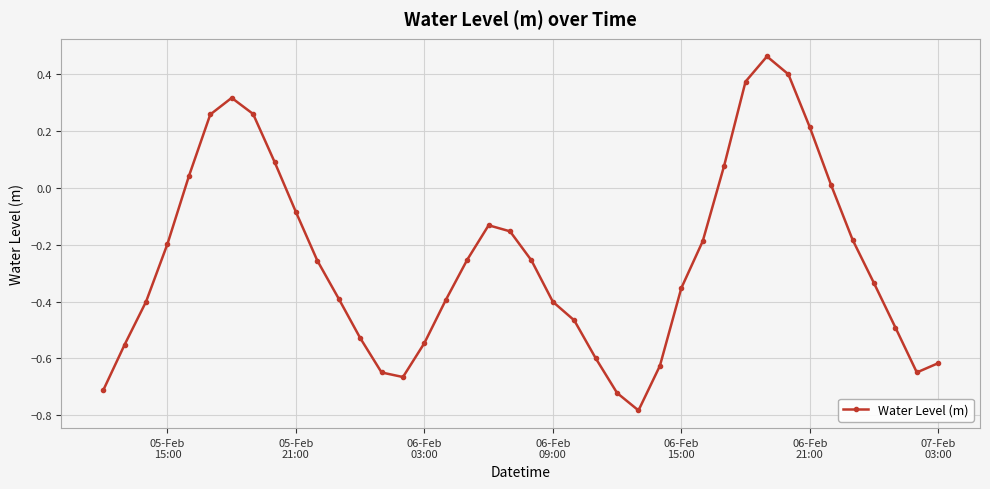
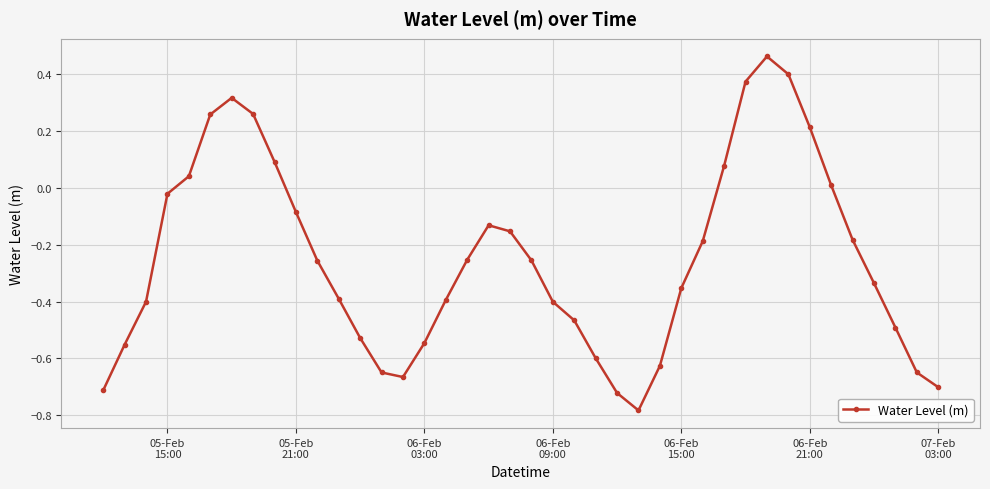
  {
-   "05-Feb 15:00": -0.20,
+   "05-Feb 15:00": -0.02,
    "05-Feb 21:00": -0.08,
    "06-Feb 03:00": -0.55,
    "06-Feb 09:00": -0.40,
    "06-Feb 15:00": -0.35,
    "06-Feb 21:00": 0.21,
-   "07-Feb 03:00": -0.62
+   "07-Feb 03:00": -0.70
  }
